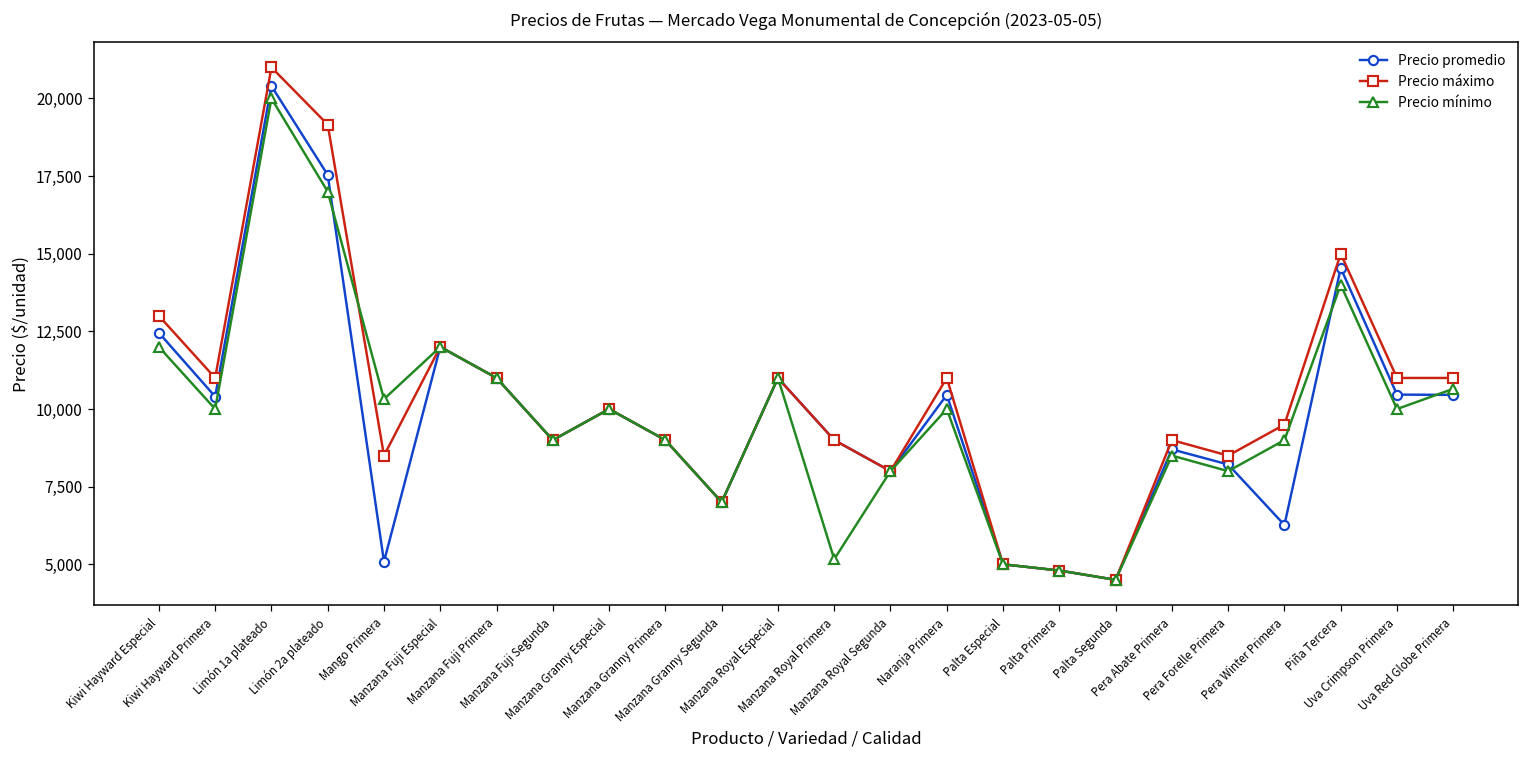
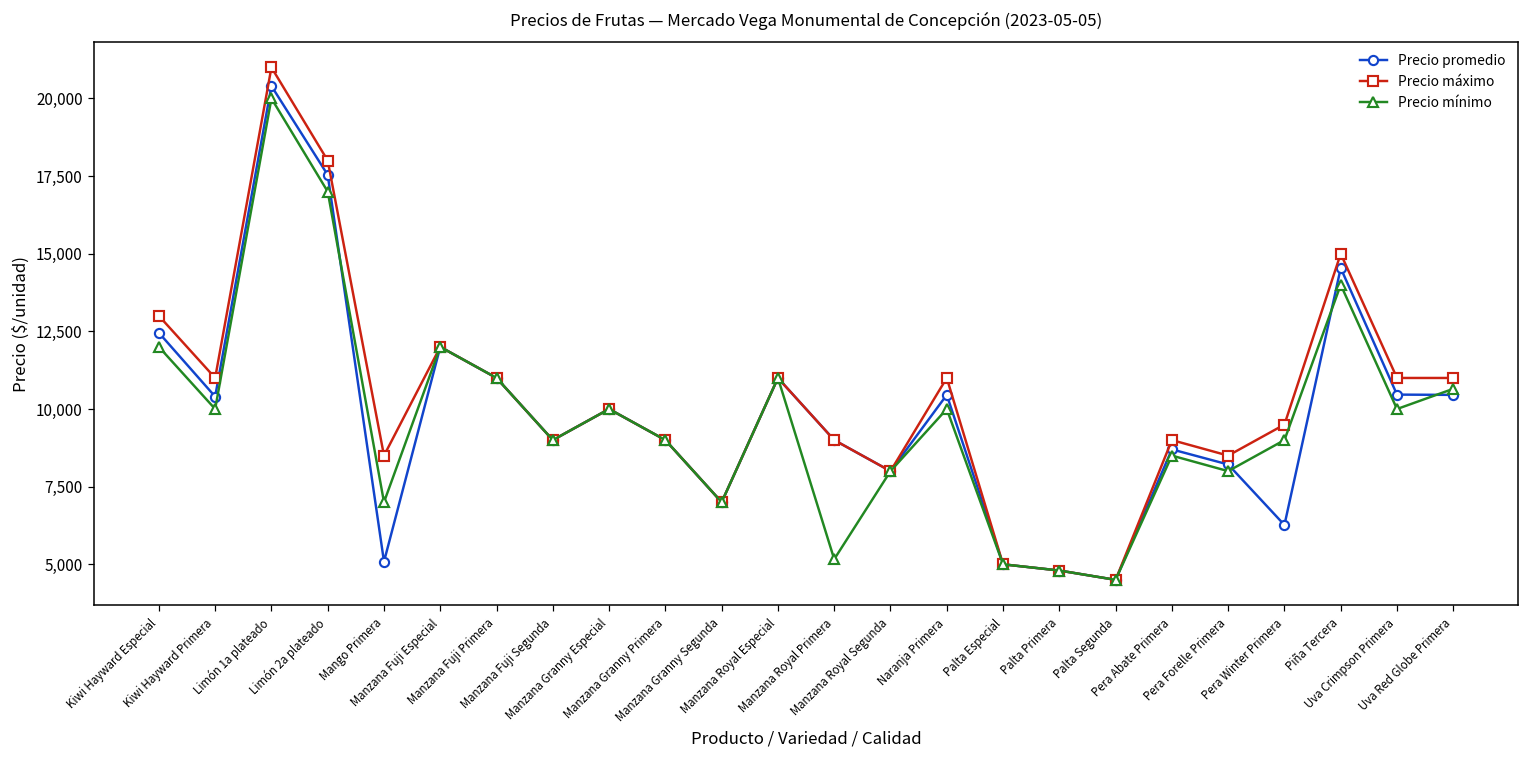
  {
    "Precio promedio": {
      "Kiwi Hayward Especial": "12,500",
      "Kiwi Hayward Primera": "10,400",
      "Limón 1a plateado": "20,400",
      "Limón 2a plateado": "17,500",
      "Mango Primera": "5,100",
      "Naranja Primera": "10,500",
      "Pera Abate Primera": "8,700",
      "Pera Forelle Primera": "8,200",
      "Pera Winter Primera": "6,300",
      "Piña Tercera": "14,500",
      "Uva Crimpson Primera": "10,500",
      "Uva Red Globe Primera": "10,500"
    },
    "Precio máximo": {
      "Kiwi Hayward Especial": "13,000",
      "Kiwi Hayward Primera": "11,000",
      "Limón 1a plateado": "21,000",
-     "Limón 2a plateado": "19,200",
+     "Limón 2a plateado": "18,000",
      "Mango Primera": "8,500",
      "Naranja Primera": "11,000",
      "Pera Abate Primera": "9,000",
      "Pera Forelle Primera": "8,500",
      "Pera Winter Primera": "9,500",
      "Piña Tercera": "15,000",
      "Uva Crimpson Primera": "11,000",
      "Uva Red Globe Primera": "11,000"
    },
    "Precio mínimo": {
      "Kiwi Hayward Especial": "12,000",
      "Kiwi Hayward Primera": "10,000",
      "Limón 1a plateado": "20,000",
      "Limón 2a plateado": "17,000",
-     "Mango Primera": "10,300",
+     "Mango Primera": "7,000",
      "Manzana Royal Primera": "5,200",
      "Naranja Primera": "10,000",
      "Pera Abate Primera": "8,500",
      "Pera Forelle Primera": "8,000",
      "Pera Winter Primera": "9,000",
      "Piña Tercera": "14,000",
      "Uva Crimpson Primera": "10,000",
      "Uva Red Globe Primera": "10,700"
    }
  }
